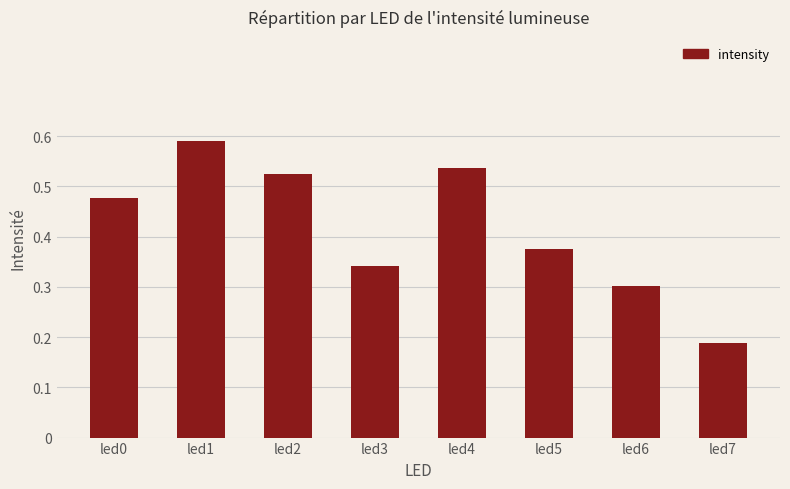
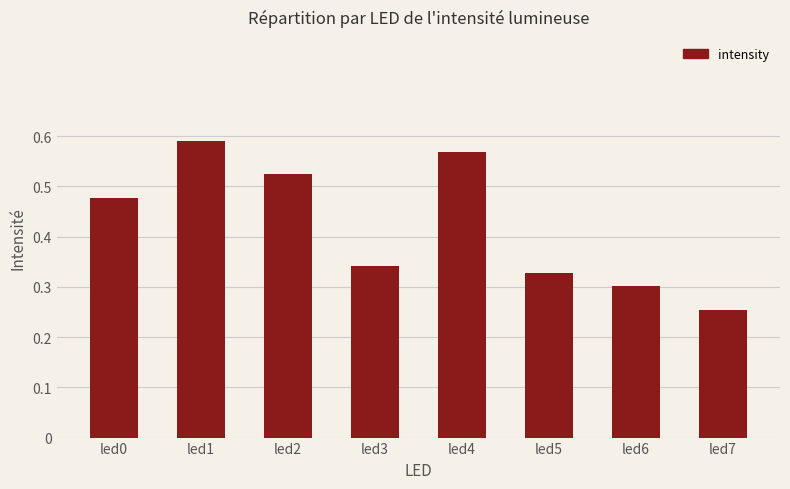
  {
    "led0": 0.48,
    "led1": 0.59,
    "led2": 0.52,
    "led3": 0.34,
-   "led4": 0.54,
-   "led5": 0.37,
+   "led4": 0.57,
+   "led5": 0.33,
    "led6": 0.30,
-   "led7": 0.19
+   "led7": 0.25
  }
